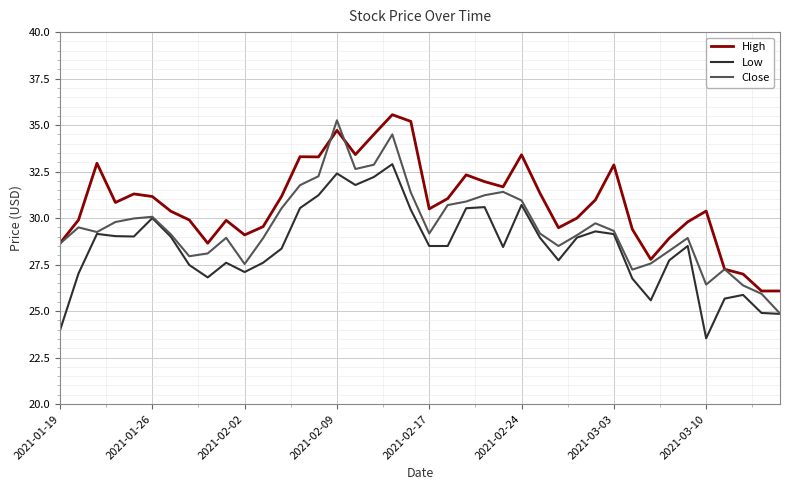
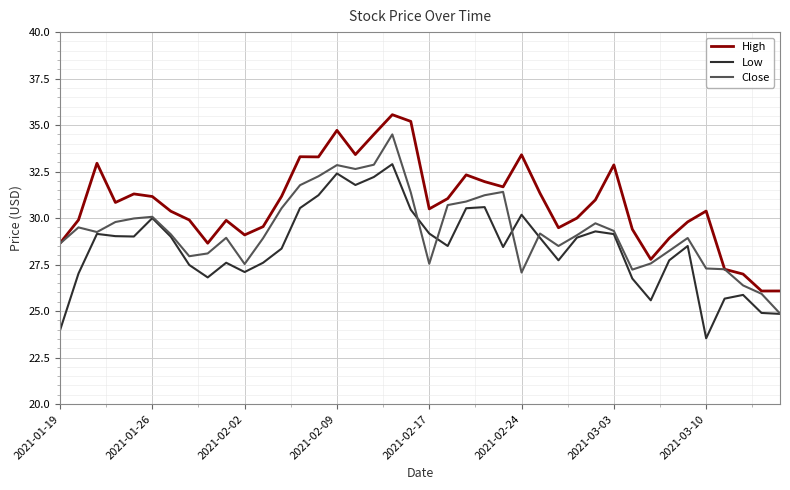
  {
    "High": {
      "2021-01-26": 31.2,
      "2021-02-02": 29.1,
      "2021-02-09": 34.7,
      "2021-02-17": 30.5,
      "2021-02-24": 33.4,
      "2021-03-03": 32.9,
      "2021-03-10": 30.4
    },
    "Low": {
      "2021-01-19": 24.0,
      "2021-02-02": 27.1,
      "2021-02-09": 32.4,
-     "2021-02-17": 28.5,
-     "2021-02-24": 30.7,
+     "2021-02-17": 29.2,
+     "2021-02-24": 30.2,
      "2021-03-03": 29.1,
      "2021-03-10": 23.5
    },
    "Close": {
      "2021-02-02": 27.5,
-     "2021-02-09": 35.3,
-     "2021-02-17": 29.2,
-     "2021-02-24": 31.0,
+     "2021-02-09": 32.8,
+     "2021-02-17": 27.5,
+     "2021-02-24": 27.1,
      "2021-03-03": 29.3,
-     "2021-03-10": 26.4
+     "2021-03-10": 27.3
    }
  }
